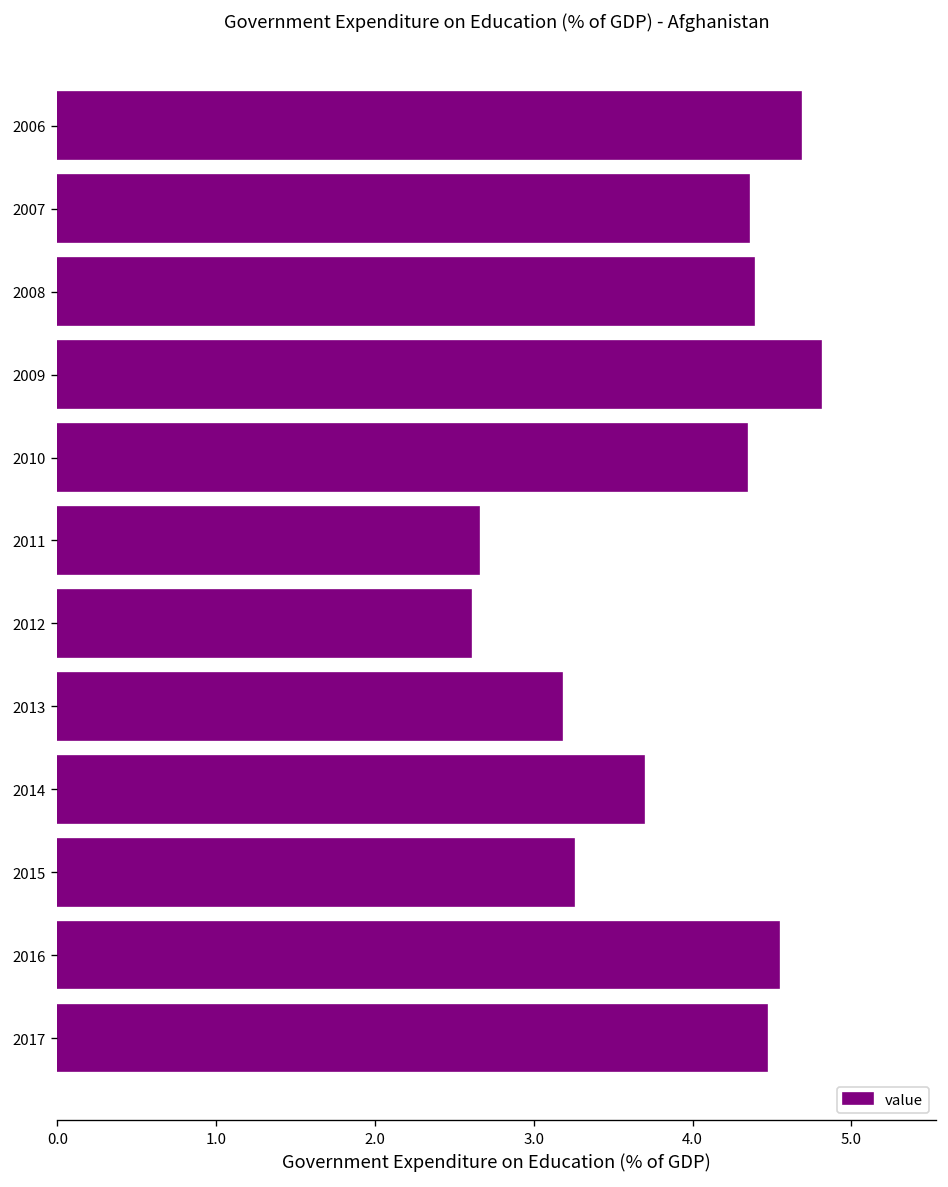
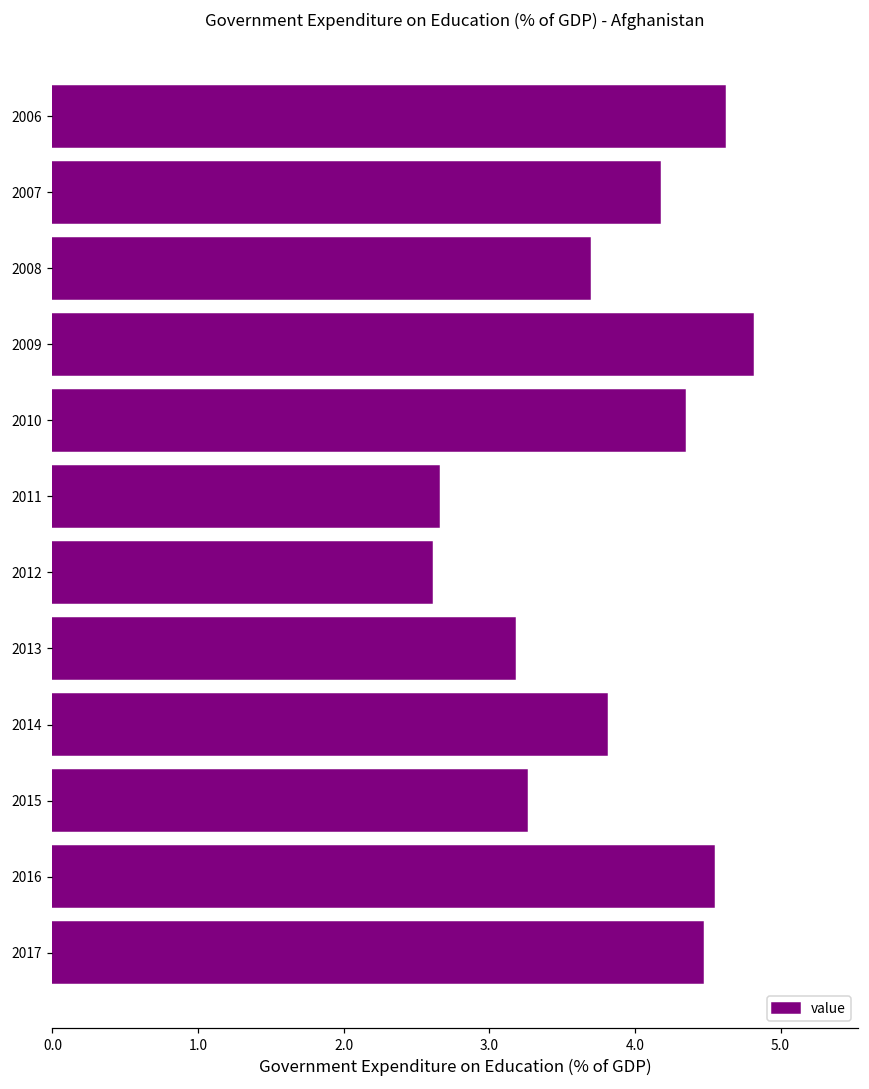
  {
-   "2006": 4.68,
-   "2007": 4.36,
-   "2008": 4.38,
+   "2006": 4.62,
+   "2007": 4.17,
+   "2008": 3.69,
    "2009": 4.81,
    "2010": 4.34,
    "2011": 2.66,
    "2012": 2.60,
    "2013": 3.17,
-   "2014": 3.70,
+   "2014": 3.81,
    "2015": 3.26,
    "2016": 4.54,
    "2017": 4.47
  }
